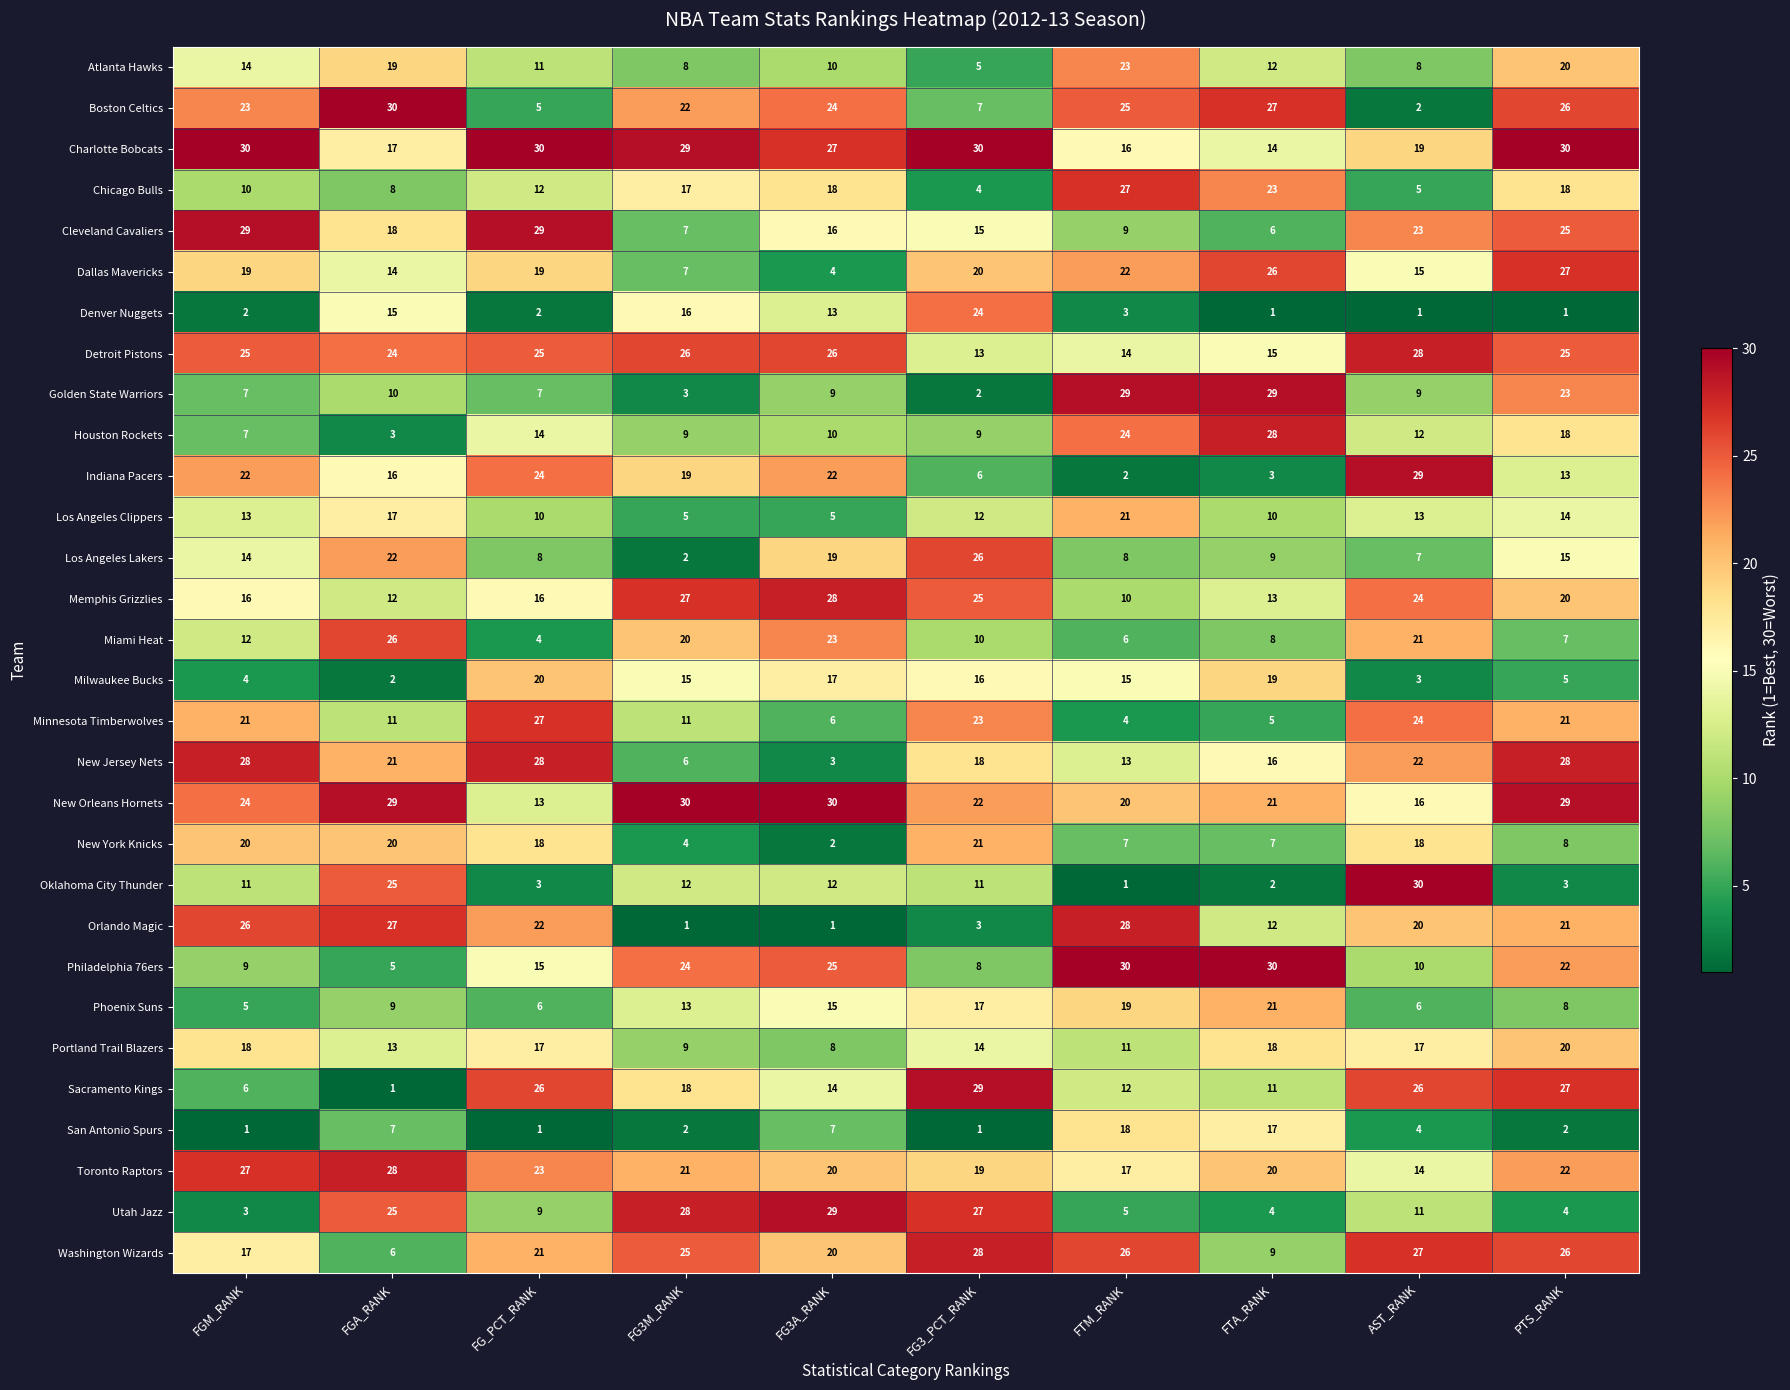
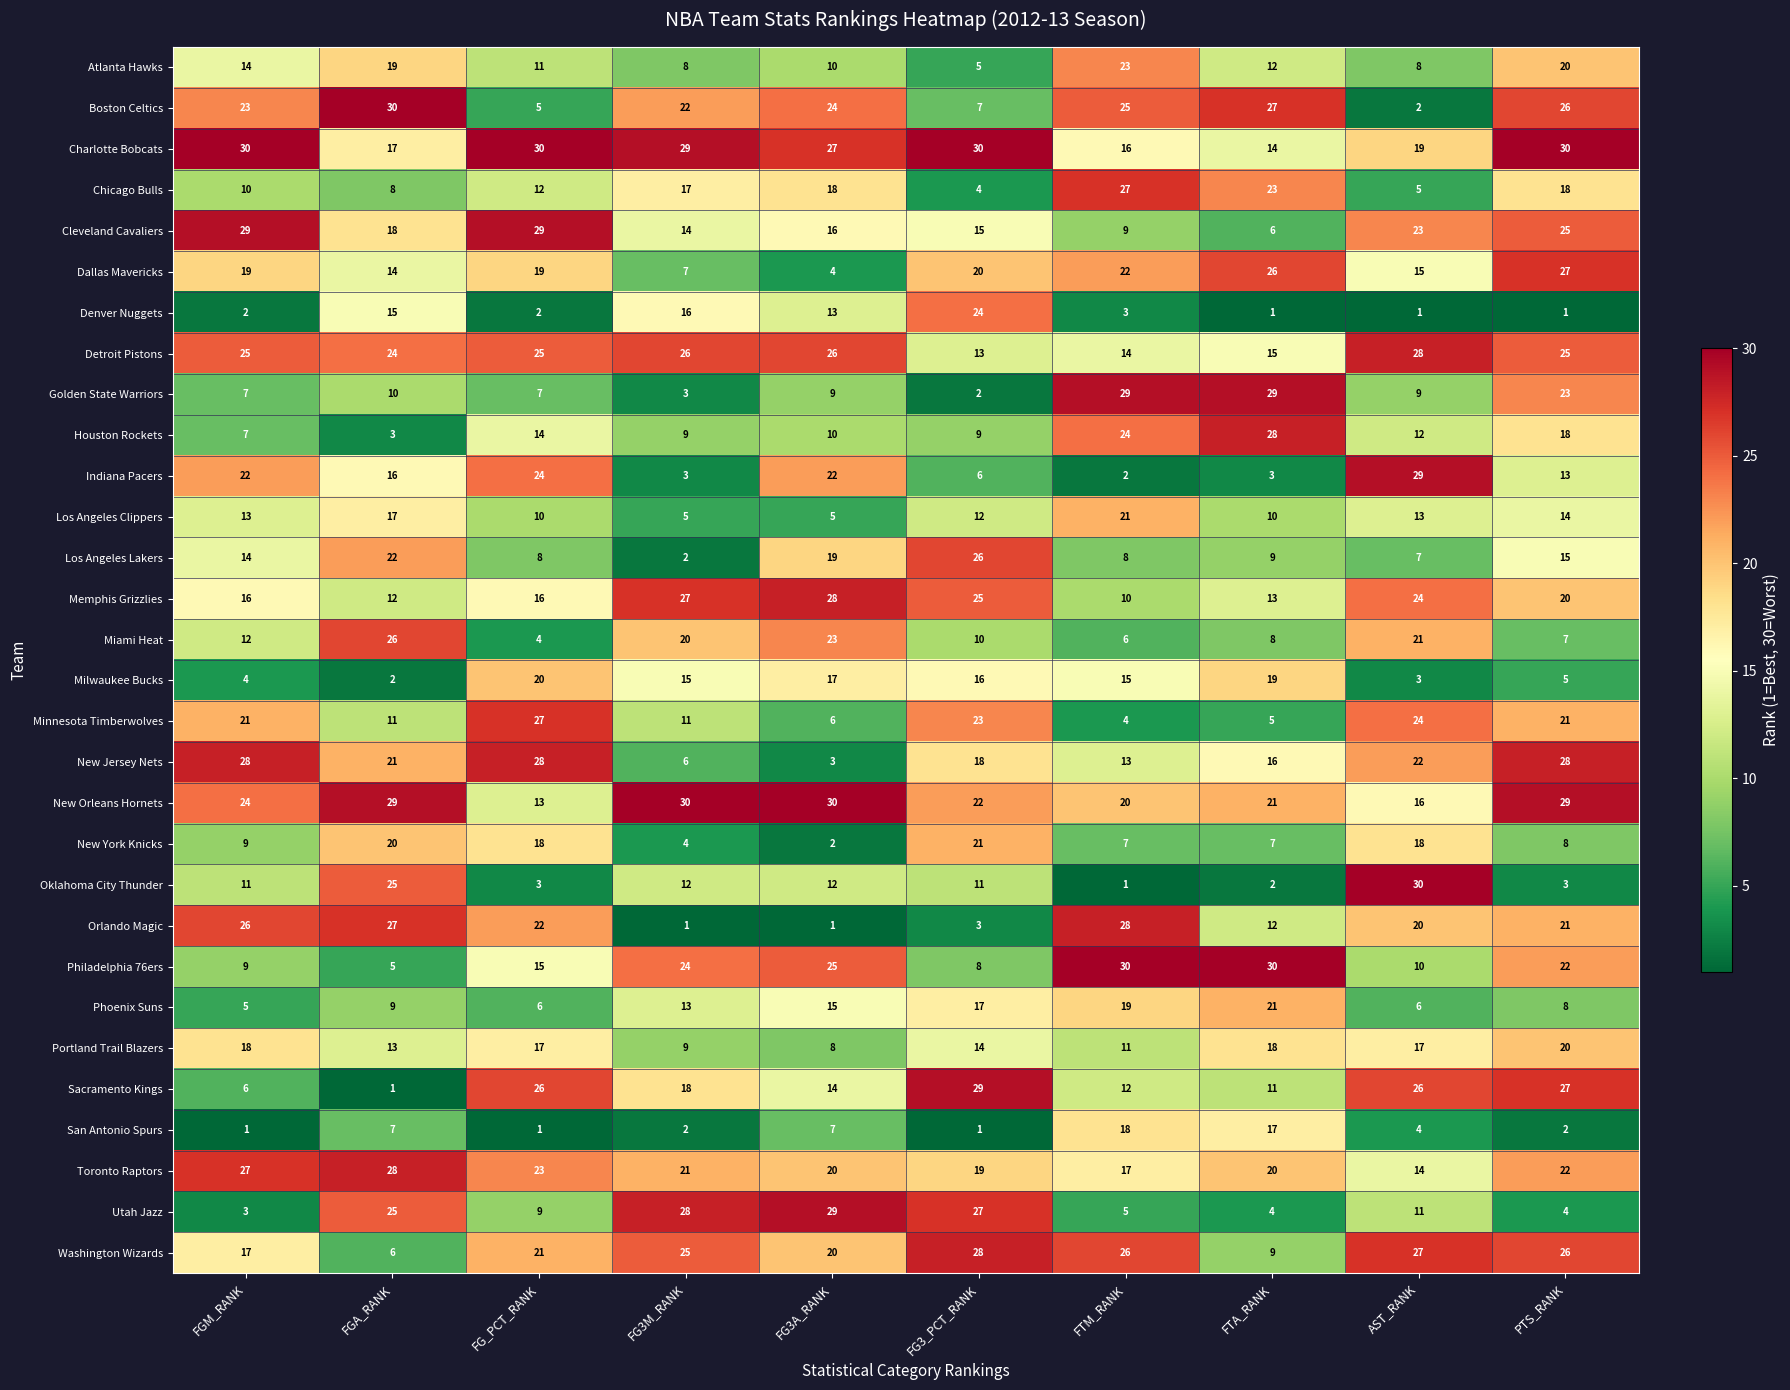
  {
    "Cleveland Cavaliers": {
      "FGM_RANK": 29,
      "FGA_RANK": 18,
      "FG_PCT_RANK": 29,
-     "FG3M_RANK": 7,
+     "FG3M_RANK": 14,
      "FG3A_RANK": 16,
      "FG3_PCT_RANK": 15,
      "FTM_RANK": 9,
      "FTA_RANK": 6,
      "AST_RANK": 23,
      "PTS_RANK": 25
    },
    "Indiana Pacers": {
      "FGM_RANK": 22,
      "FGA_RANK": 16,
      "FG_PCT_RANK": 24,
-     "FG3M_RANK": 19,
+     "FG3M_RANK": 3,
      "FG3A_RANK": 22,
      "FG3_PCT_RANK": 6,
      "FTM_RANK": 2,
      "FTA_RANK": 3,
      "AST_RANK": 29,
      "PTS_RANK": 13
    },
    "New York Knicks": {
-     "FGM_RANK": 20,
+     "FGM_RANK": 9,
      "FGA_RANK": 20,
      "FG_PCT_RANK": 18,
      "FG3M_RANK": 4,
      "FG3A_RANK": 2,
      "FG3_PCT_RANK": 21,
      "FTM_RANK": 7,
      "FTA_RANK": 7,
      "AST_RANK": 18,
      "PTS_RANK": 8
    }
  }
